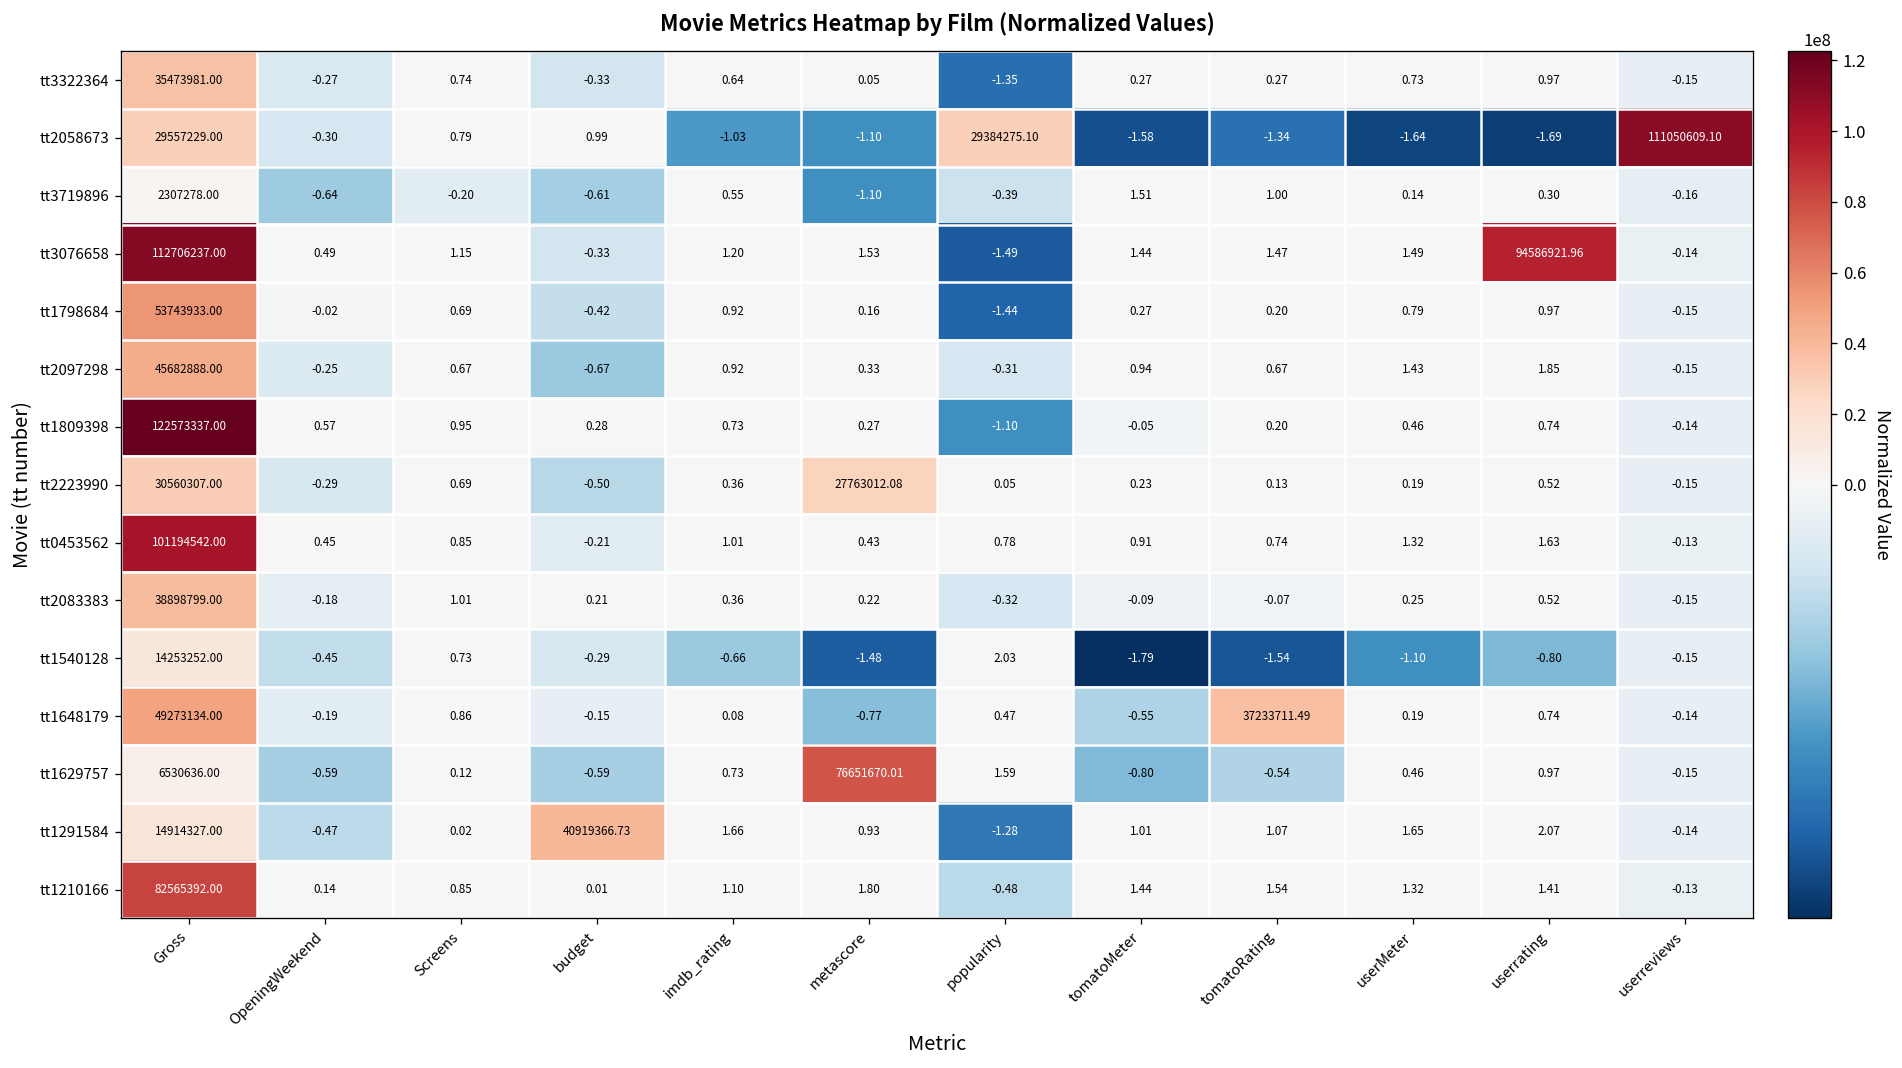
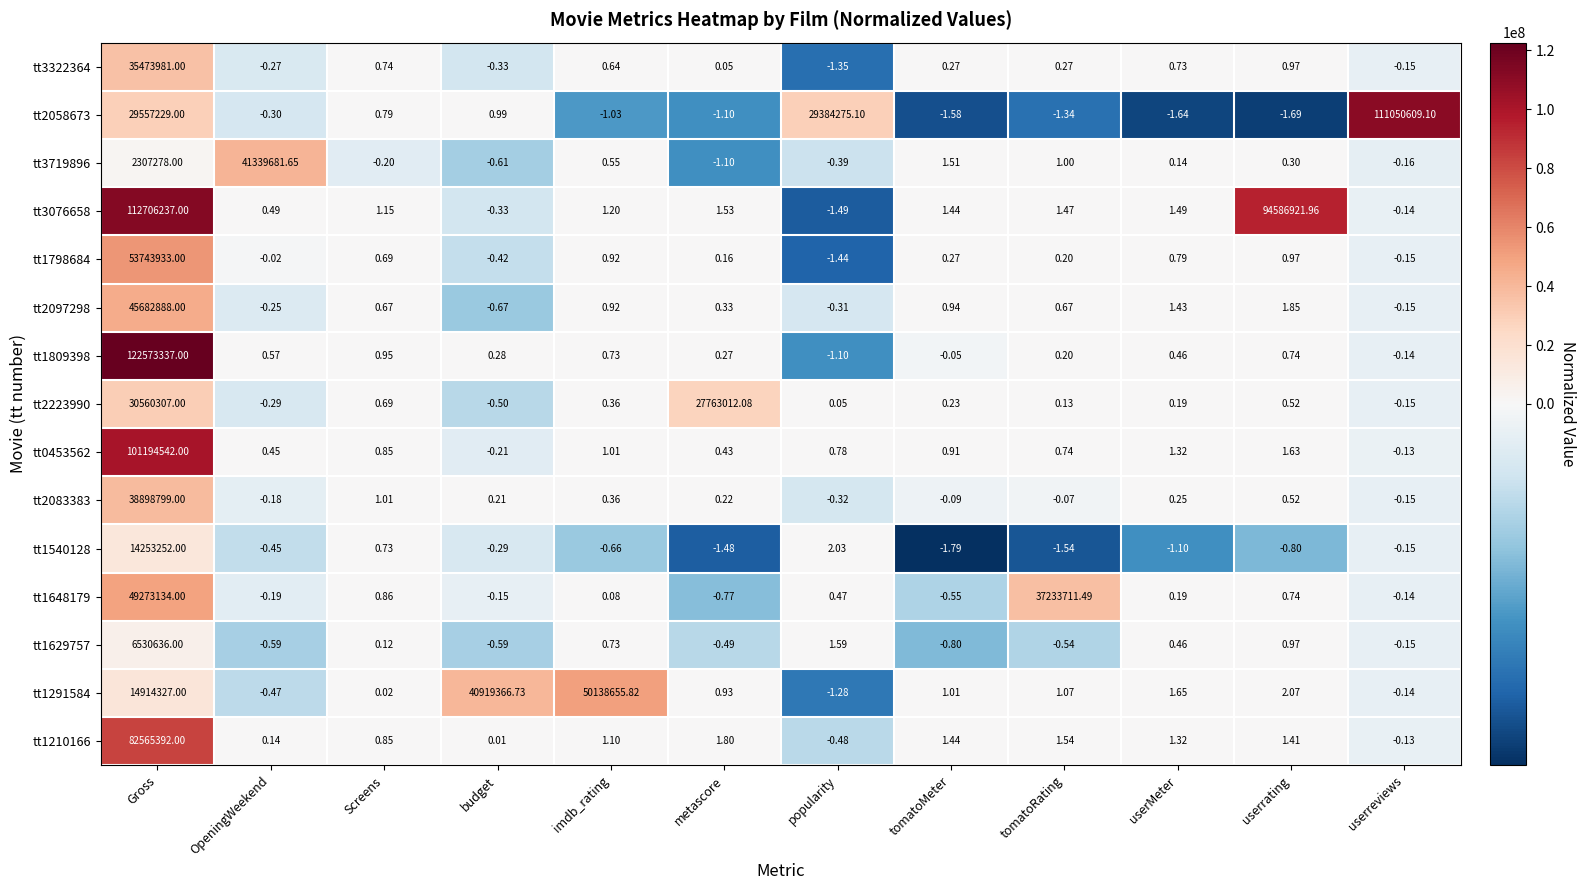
  {
    "tt3322364": {
      "Gross": 35473981.00,
      "OpeningWeekend": -0.27,
      "Screens": 0.74,
      "budget": -0.33,
      "imdb_rating": 0.64,
      "metascore": 0.05,
      "popularity": -1.35,
      "tomatoMeter": 0.27,
      "tomatoRating": 0.27,
      "userMeter": 0.73,
      "userrating": 0.97,
      "userreviews": -0.15
    },
    "tt2058673": {
      "Gross": 29557229.00,
      "OpeningWeekend": -0.30,
      "Screens": 0.79,
      "budget": 0.99,
      "imdb_rating": -1.03,
      "metascore": -1.10,
      "popularity": 29384275.10,
      "tomatoMeter": -1.58,
      "tomatoRating": -1.34,
      "userMeter": -1.64,
      "userrating": -1.69,
      "userreviews": 111050609.10
    },
    "tt3719896": {
      "Gross": 2307278.00,
-     "OpeningWeekend": -0.64,
+     "OpeningWeekend": 41339681.65,
      "Screens": -0.20,
      "budget": -0.61,
      "imdb_rating": 0.55,
      "metascore": -1.10,
      "popularity": -0.39,
      "tomatoMeter": 1.51,
      "tomatoRating": 1.00,
      "userMeter": 0.14,
      "userrating": 0.30,
      "userreviews": -0.16
    },
    "tt3076658": {
      "Gross": 112706237.00,
      "OpeningWeekend": 0.49,
      "Screens": 1.15,
      "budget": -0.33,
      "imdb_rating": 1.20,
      "metascore": 1.53,
      "popularity": -1.49,
      "tomatoMeter": 1.44,
      "tomatoRating": 1.47,
      "userMeter": 1.49,
      "userrating": 94586921.96,
      "userreviews": -0.14
    },
    "tt1798684": {
      "Gross": 53743933.00,
      "OpeningWeekend": -0.02,
      "Screens": 0.69,
      "budget": -0.42,
      "imdb_rating": 0.92,
      "metascore": 0.16,
      "popularity": -1.44,
      "tomatoMeter": 0.27,
      "tomatoRating": 0.20,
      "userMeter": 0.79,
      "userrating": 0.97,
      "userreviews": -0.15
    },
    "tt2097298": {
      "Gross": 45682888.00,
      "OpeningWeekend": -0.25,
      "Screens": 0.67,
      "budget": -0.67,
      "imdb_rating": 0.92,
      "metascore": 0.33,
      "popularity": -0.31,
      "tomatoMeter": 0.94,
      "tomatoRating": 0.67,
      "userMeter": 1.43,
      "userrating": 1.85,
      "userreviews": -0.15
    },
    "tt1809398": {
      "Gross": 122573337.00,
      "OpeningWeekend": 0.57,
      "Screens": 0.95,
      "budget": 0.28,
      "imdb_rating": 0.73,
      "metascore": 0.27,
      "popularity": -1.10,
      "tomatoMeter": -0.05,
      "tomatoRating": 0.20,
      "userMeter": 0.46,
      "userrating": 0.74,
      "userreviews": -0.14
    },
    "tt2223990": {
      "Gross": 30560307.00,
      "OpeningWeekend": -0.29,
      "Screens": 0.69,
      "budget": -0.50,
      "imdb_rating": 0.36,
      "metascore": 27763012.08,
      "popularity": 0.05,
      "tomatoMeter": 0.23,
      "tomatoRating": 0.13,
      "userMeter": 0.19,
      "userrating": 0.52,
      "userreviews": -0.15
    },
    "tt0453562": {
      "Gross": 101194542.00,
      "OpeningWeekend": 0.45,
      "Screens": 0.85,
      "budget": -0.21,
      "imdb_rating": 1.01,
      "metascore": 0.43,
      "popularity": 0.78,
      "tomatoMeter": 0.91,
      "tomatoRating": 0.74,
      "userMeter": 1.32,
      "userrating": 1.63,
      "userreviews": -0.13
    },
    "tt2083383": {
      "Gross": 38898799.00,
      "OpeningWeekend": -0.18,
      "Screens": 1.01,
      "budget": 0.21,
      "imdb_rating": 0.36,
      "metascore": 0.22,
      "popularity": -0.32,
      "tomatoMeter": -0.09,
      "tomatoRating": -0.07,
      "userMeter": 0.25,
      "userrating": 0.52,
      "userreviews": -0.15
    },
    "tt1540128": {
      "Gross": 14253252.00,
      "OpeningWeekend": -0.45,
      "Screens": 0.73,
      "budget": -0.29,
      "imdb_rating": -0.66,
      "metascore": -1.48,
      "popularity": 2.03,
      "tomatoMeter": -1.79,
      "tomatoRating": -1.54,
      "userMeter": -1.10,
      "userrating": -0.80,
      "userreviews": -0.15
    },
    "tt1648179": {
      "Gross": 49273134.00,
      "OpeningWeekend": -0.19,
      "Screens": 0.86,
      "budget": -0.15,
      "imdb_rating": 0.08,
      "metascore": -0.77,
      "popularity": 0.47,
      "tomatoMeter": -0.55,
      "tomatoRating": 37233711.49,
      "userMeter": 0.19,
      "userrating": 0.74,
      "userreviews": -0.14
    },
    "tt1629757": {
      "Gross": 6530636.00,
      "OpeningWeekend": -0.59,
      "Screens": 0.12,
      "budget": -0.59,
      "imdb_rating": 0.73,
-     "metascore": 76651670.01,
+     "metascore": -0.49,
      "popularity": 1.59,
      "tomatoMeter": -0.80,
      "tomatoRating": -0.54,
      "userMeter": 0.46,
      "userrating": 0.97,
      "userreviews": -0.15
    },
    "tt1291584": {
      "Gross": 14914327.00,
      "OpeningWeekend": -0.47,
      "Screens": 0.02,
      "budget": 40919366.73,
-     "imdb_rating": 1.66,
+     "imdb_rating": 50138655.82,
      "metascore": 0.93,
      "popularity": -1.28,
      "tomatoMeter": 1.01,
      "tomatoRating": 1.07,
      "userMeter": 1.65,
      "userrating": 2.07,
      "userreviews": -0.14
    },
    "tt1210166": {
      "Gross": 82565392.00,
      "OpeningWeekend": 0.14,
      "Screens": 0.85,
      "budget": 0.01,
      "imdb_rating": 1.10,
      "metascore": 1.80,
      "popularity": -0.48,
      "tomatoMeter": 1.44,
      "tomatoRating": 1.54,
      "userMeter": 1.32,
      "userrating": 1.41,
      "userreviews": -0.13
    }
  }
